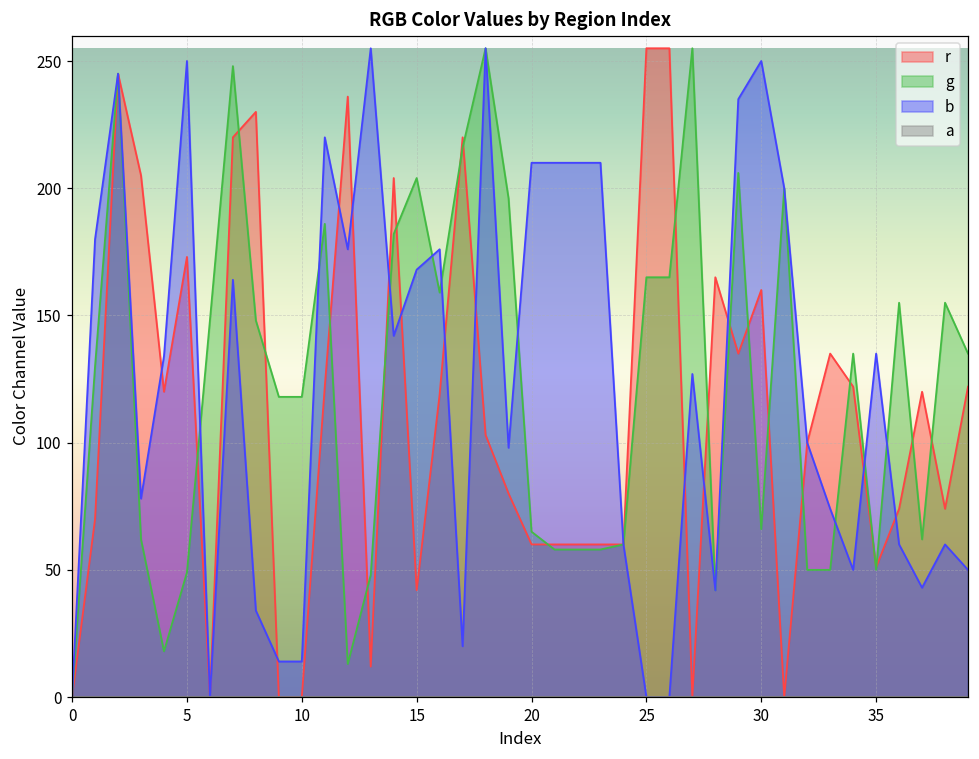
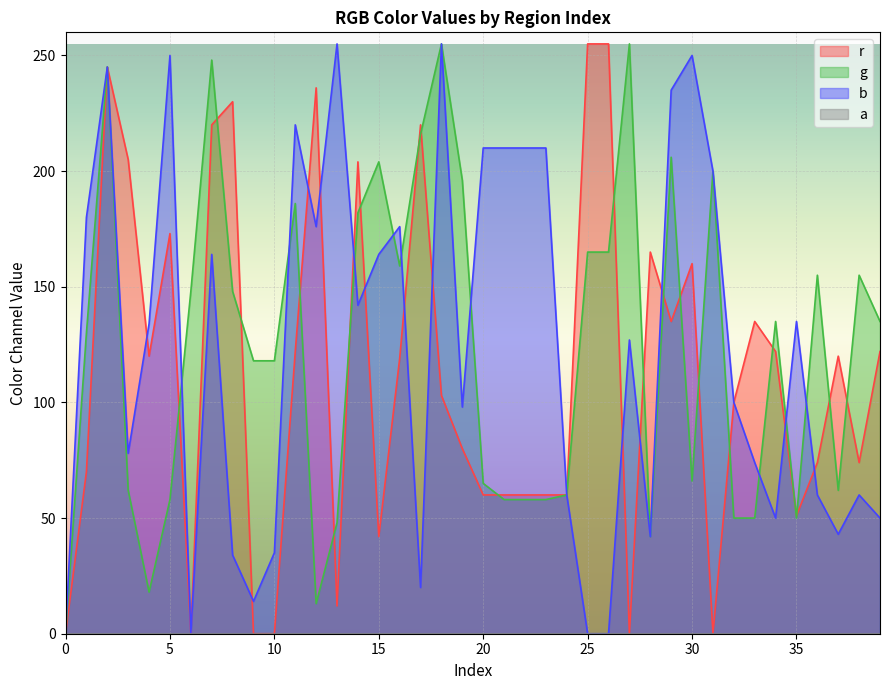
  {
    "r": {
      "5": 173,
      "15": 42,
      "20": 60,
      "25": 255,
      "30": 160
    },
    "g": {
-     "5": 49,
+     "5": 58,
      "10": 118,
      "15": 204,
      "20": 65,
      "25": 165,
      "30": 66
    },
    "b": {
      "5": 250,
-     "10": 14,
-     "15": 168,
+     "10": 35,
+     "15": 164,
      "20": 210,
      "30": 250,
      "35": 135
    },
    "a": {
      "5": 0,
      "15": 0,
      "20": 0,
      "30": 0,
      "35": 0
    }
  }
